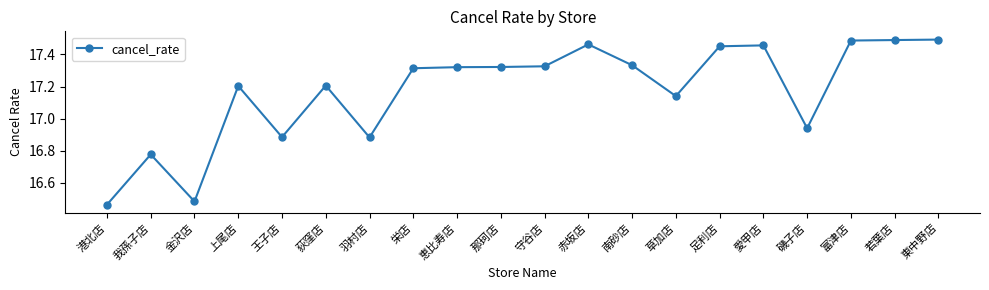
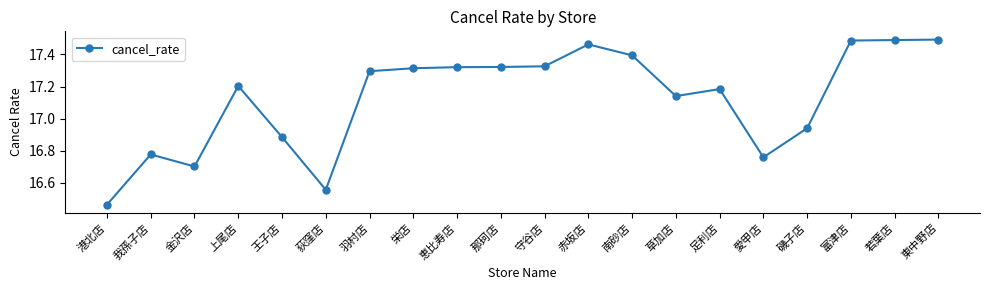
  {
    "港北店": 16.46,
    "我孫子店": 16.78,
-   "金沢店": 16.48,
+   "金沢店": 16.70,
    "上尾店": 17.20,
    "王子店": 16.89,
-   "荻窪店": 17.21,
-   "羽村店": 16.88,
+   "荻窪店": 16.56,
+   "羽村店": 17.30,
    "栄店": 17.31,
    "恵比寿店": 17.32,
    "那珂店": 17.32,
    "守谷店": 17.33,
    "赤坂店": 17.46,
-   "南砂店": 17.33,
+   "南砂店": 17.39,
    "草加店": 17.14,
-   "足利店": 17.45,
-   "愛甲店": 17.46,
+   "足利店": 17.18,
+   "愛甲店": 16.76,
    "磯子店": 16.94,
    "富津店": 17.49,
    "若葉店": 17.49,
    "東中野店": 17.49
  }
